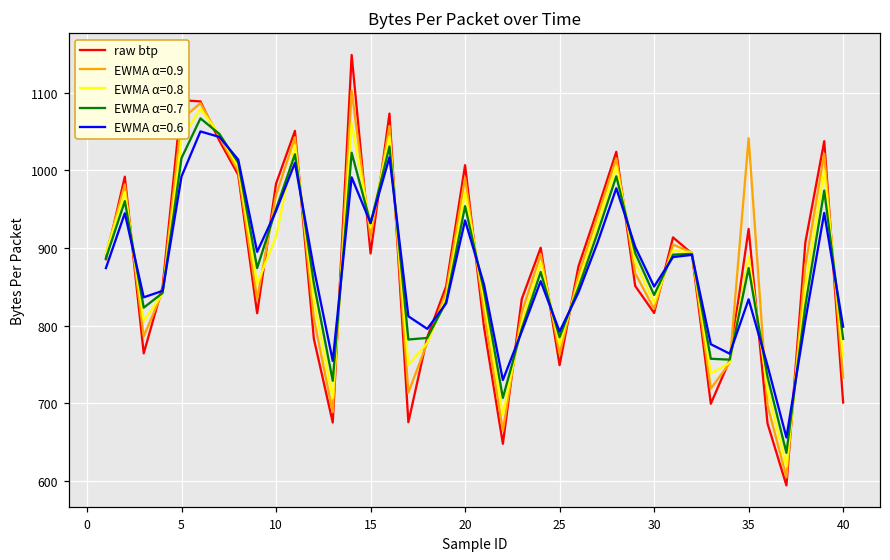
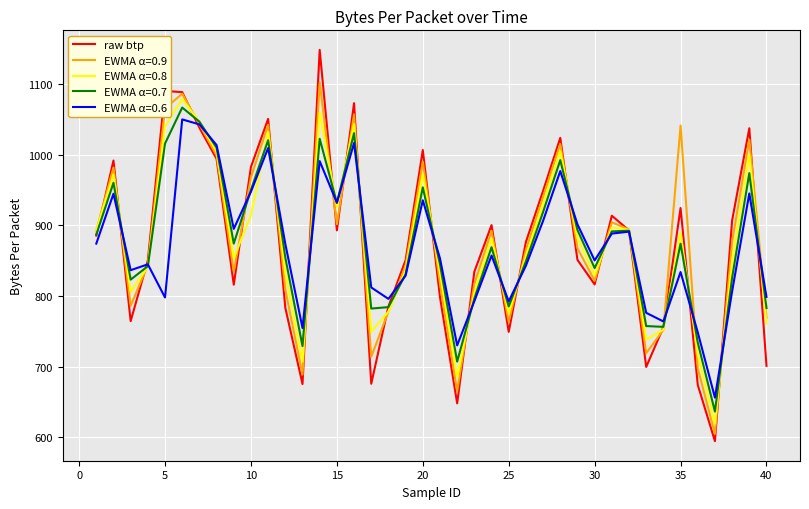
  {
    "raw btp": {
      "10": 980,
      "15": 890,
      "20": 1010,
      "25": 750,
      "30": 820,
      "35": 920,
      "40": 700
    },
    "EWMA α=0.9": {
      "10": 970,
-     "15": 910,
+     "15": 900,
      "20": 990,
      "25": 760,
      "30": 820,
      "35": 1040,
-     "40": 730
+     "40": 770
    },
    "EWMA α=0.8": {
      "5": 1040,
      "10": 910,
      "15": 930,
      "20": 970,
      "25": 780,
      "30": 830,
      "35": 890,
      "40": 760
    },
    "EWMA α=0.7": {
      "5": 1020,
      "20": 950,
      "25": 790,
      "30": 840,
      "35": 870,
      "40": 780
    },
    "EWMA α=0.6": {
-     "5": 990,
+     "5": 800,
      "20": 940,
      "25": 790,
      "30": 850,
      "35": 830,
      "40": 800
    }
  }
